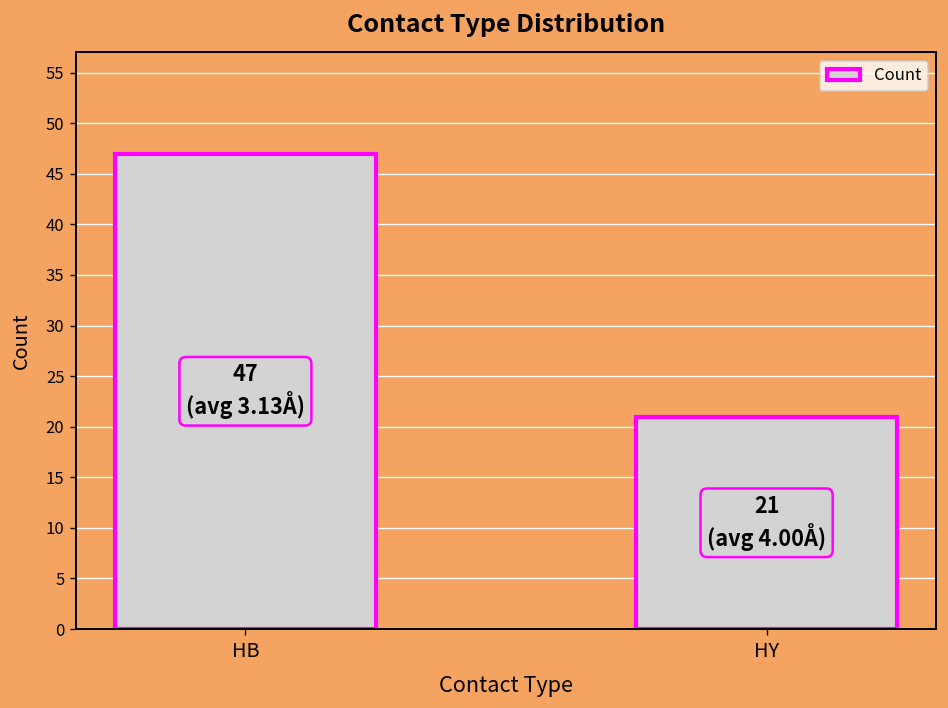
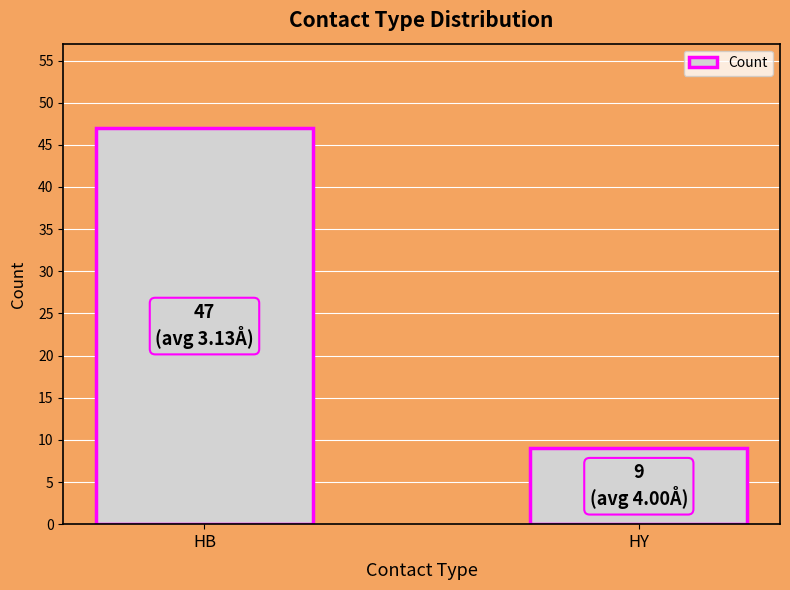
  {
-   "HY": 21
+   "HY": 9
  }
